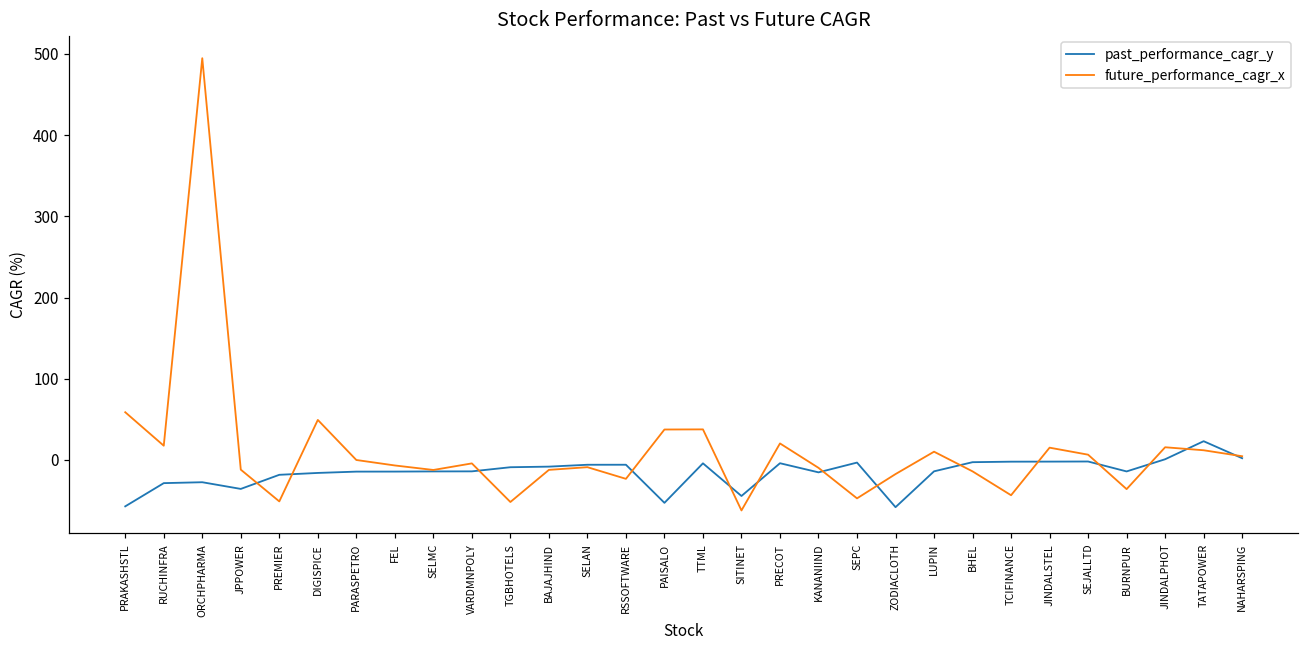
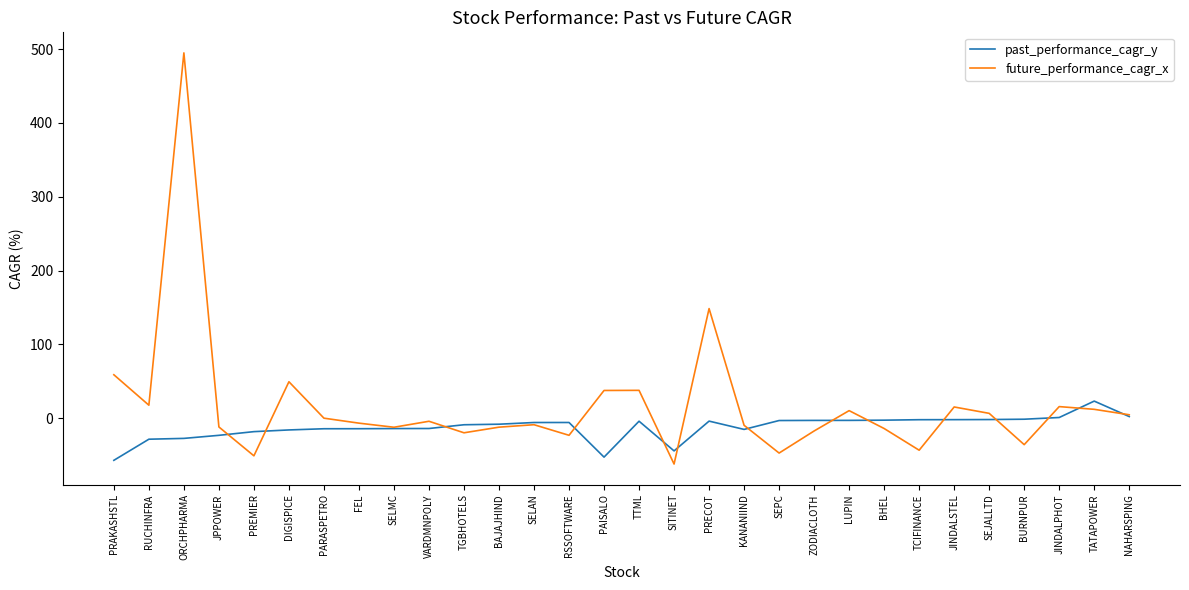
  {
    "past_performance_cagr_y": {
      "PRAKASHSTL": -60,
      "RUCHINFRA": -30,
      "ORCHPHARMA": -30,
-     "JPPOWER": -40,
+     "JPPOWER": -20,
      "PREMIER": -20,
      "DIGISPICE": -20,
      "PARASPETRO": -10,
      "FEL": -10,
      "VARDMNPOLY": -10,
      "TGBHOTELS": -10,
      "BAJAJHIND": -10,
      "RSSOFTWARE": -10,
      "PAISALO": -50,
      "TTML": 0,
      "SITINET": -40,
      "PRECOT": 0,
      "KANANIIND": -20,
      "SEPC": 0,
-     "ZODIACLOTH": -60,
-     "LUPIN": -10,
+     "ZODIACLOTH": 0,
+     "LUPIN": 0,
      "BHEL": 0,
      "TCIFINANCE": 0,
      "JINDALSTEL": 0,
      "SEJALLTD": 0,
-     "BURNPUR": -10,
+     "BURNPUR": 0,
      "JINDALPHOT": 0,
      "TATAPOWER": 20
    },
    "future_performance_cagr_x": {
      "PRAKASHSTL": 60,
      "RUCHINFRA": 20,
      "ORCHPHARMA": 490,
      "JPPOWER": -10,
      "PREMIER": -50,
      "DIGISPICE": 50,
      "PARASPETRO": 0,
      "FEL": -10,
      "VARDMNPOLY": 0,
-     "TGBHOTELS": -50,
+     "TGBHOTELS": -20,
      "BAJAJHIND": -10,
      "RSSOFTWARE": -20,
      "PAISALO": 40,
      "TTML": 40,
      "SITINET": -60,
-     "PRECOT": 20,
+     "PRECOT": 150,
      "KANANIIND": -10,
      "SEPC": -50,
      "ZODIACLOTH": -20,
      "LUPIN": 10,
      "BHEL": -10,
      "TCIFINANCE": -40,
      "JINDALSTEL": 20,
      "SEJALLTD": 10,
      "BURNPUR": -40,
      "JINDALPHOT": 20,
      "TATAPOWER": 10
    }
  }
